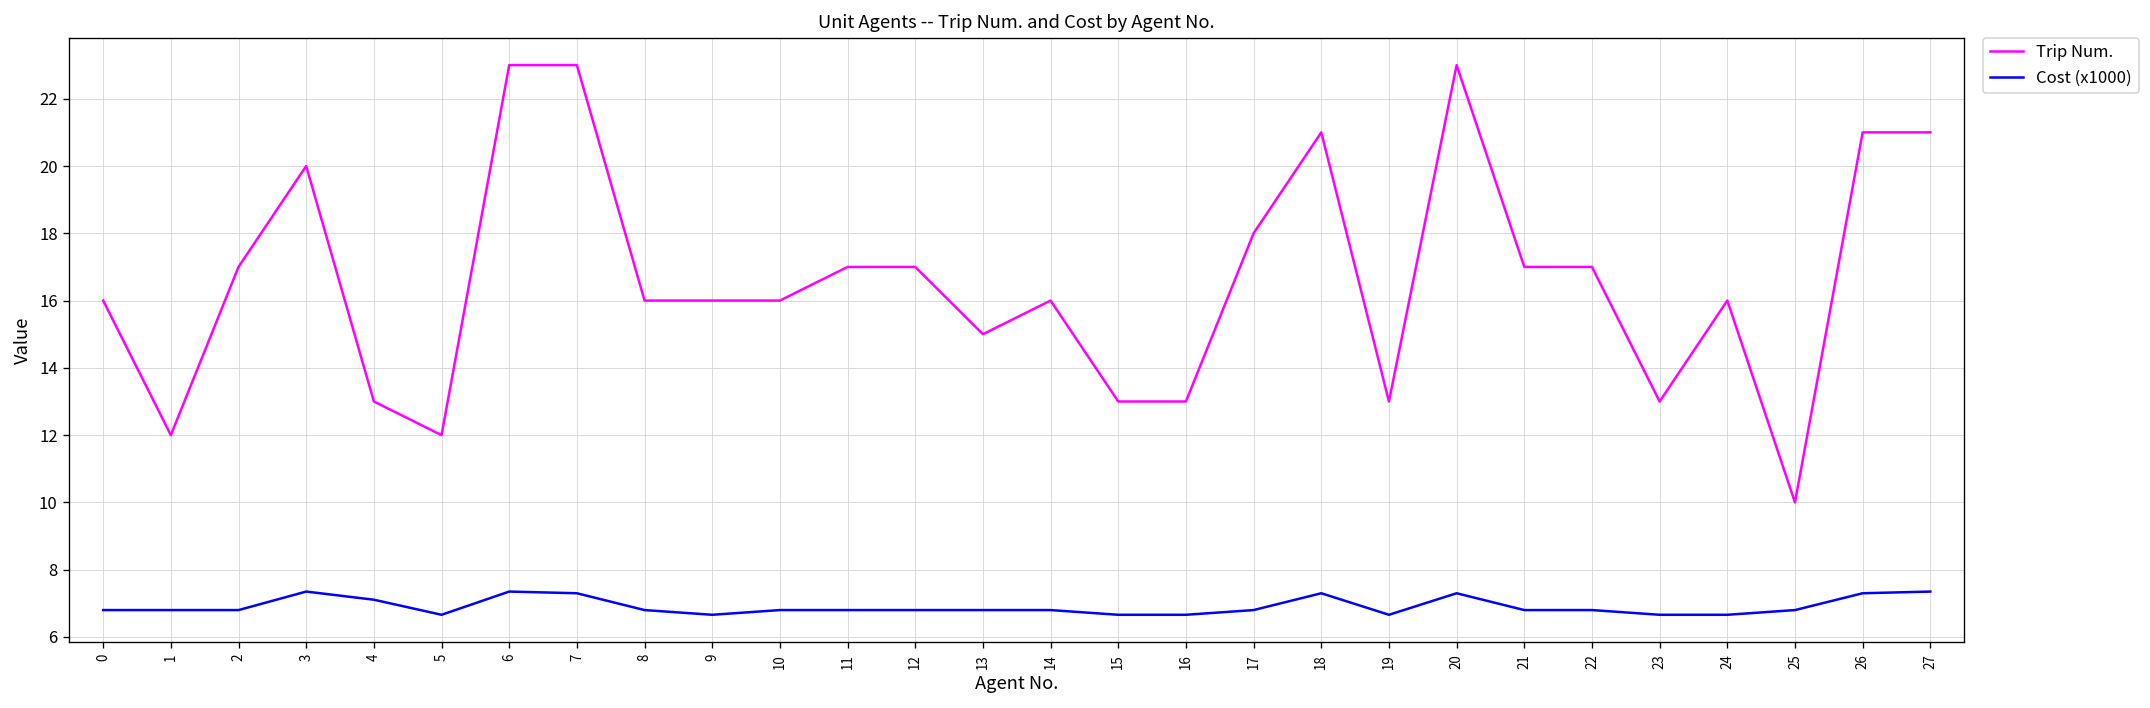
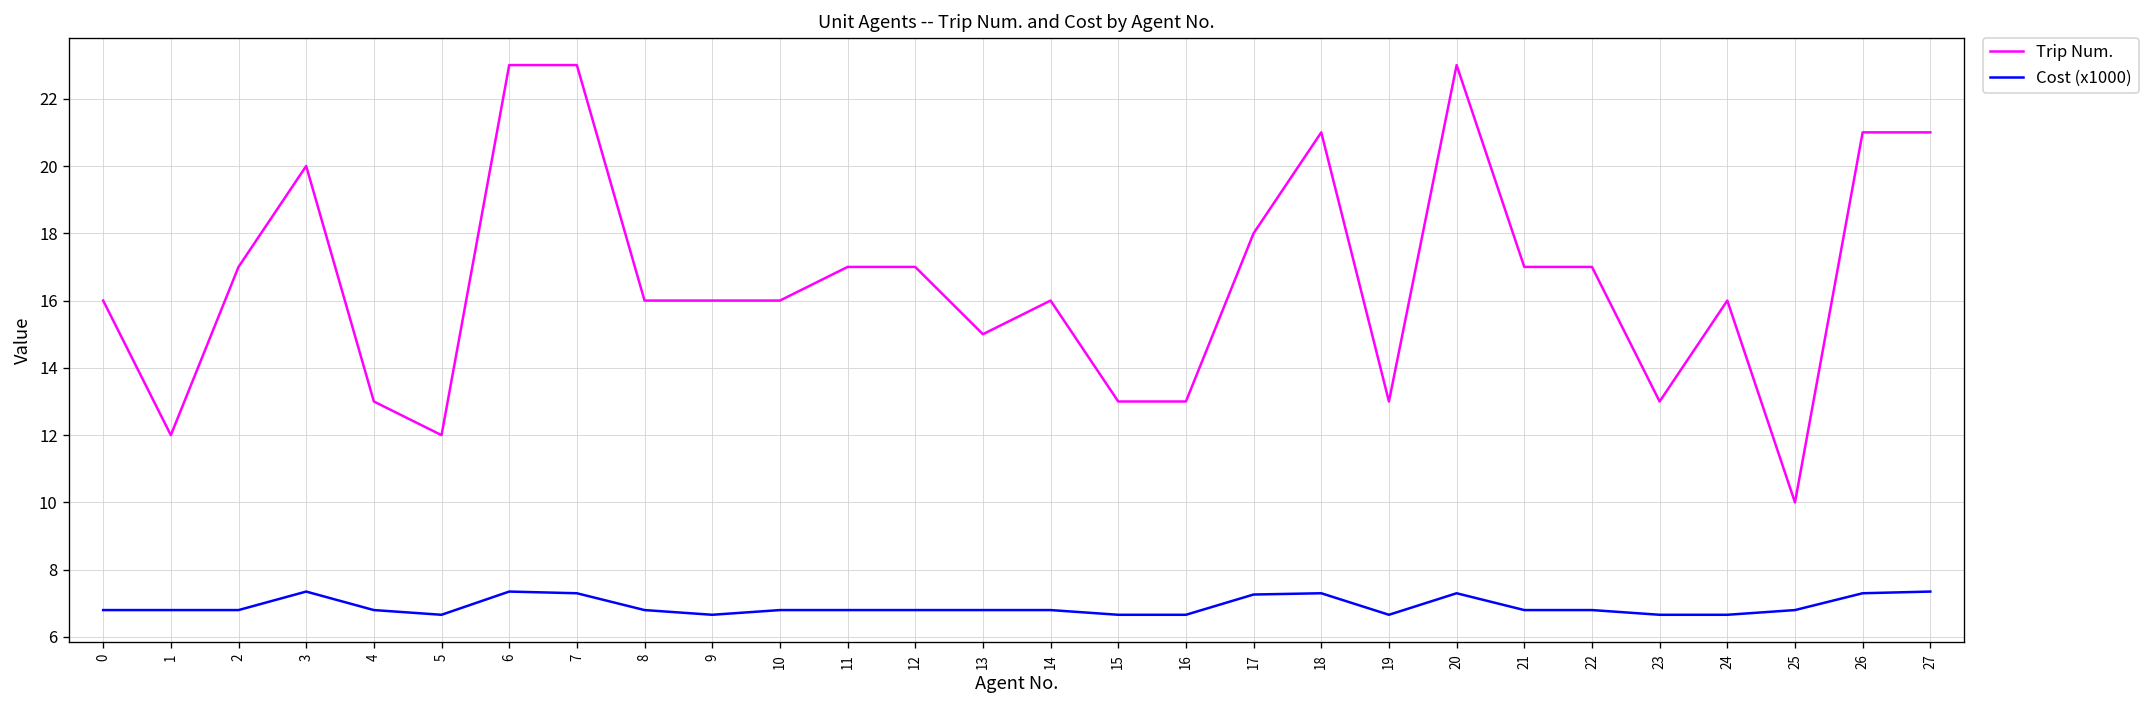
  {
    "Trip Num.": {
      "0": 16.0,
      "1": 12.0,
      "2": 17.0,
      "3": 20.0,
      "4": 13.0,
      "5": 12.0,
      "6": 23.0,
      "7": 23.0,
      "8": 16.0,
      "9": 16.0,
      "10": 16.0,
      "11": 17.0,
      "12": 17.0,
      "13": 15.0,
      "14": 16.0,
      "15": 13.0,
      "16": 13.0,
      "17": 18.0,
      "18": 21.0,
      "19": 13.0,
      "20": 23.0,
      "21": 17.0,
      "22": 17.0,
      "23": 13.0,
      "24": 16.0,
      "25": 10.0,
      "26": 21.0,
      "27": 21.0
    },
    "Cost (x1000)": {
      "0": 6.8,
      "1": 6.8,
      "2": 6.8,
      "3": 7.4,
-     "4": 7.1,
+     "4": 6.8,
      "5": 6.7,
      "6": 7.4,
      "7": 7.3,
      "8": 6.8,
      "9": 6.7,
      "10": 6.8,
      "11": 6.8,
      "12": 6.8,
      "13": 6.8,
      "14": 6.8,
      "15": 6.7,
      "16": 6.7,
-     "17": 6.8,
+     "17": 7.3,
      "18": 7.3,
      "19": 6.7,
      "20": 7.3,
      "21": 6.8,
      "22": 6.8,
      "23": 6.7,
      "24": 6.7,
      "25": 6.8,
      "26": 7.3,
      "27": 7.4
    }
  }
